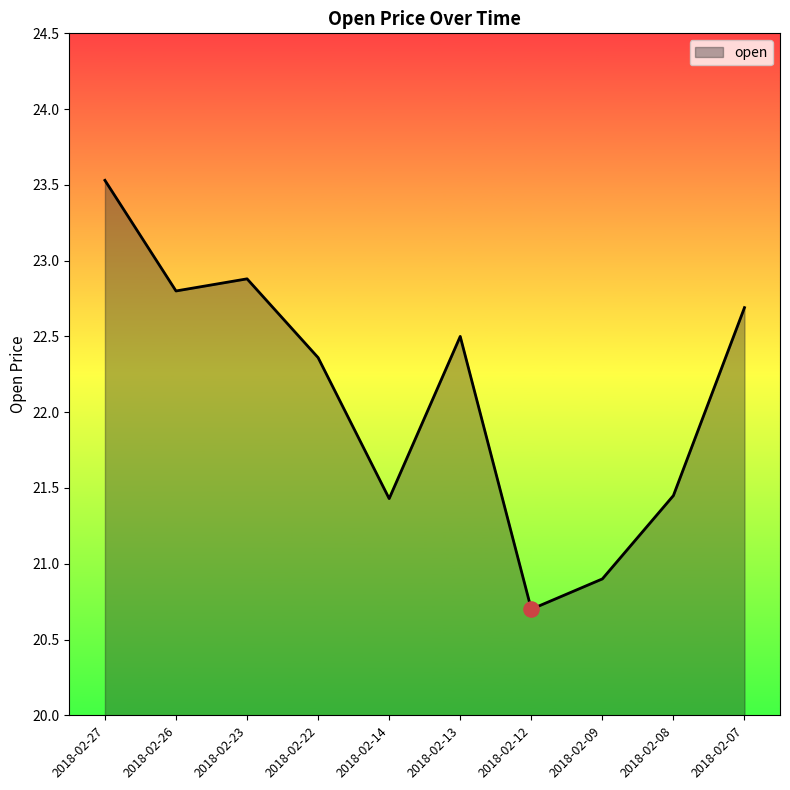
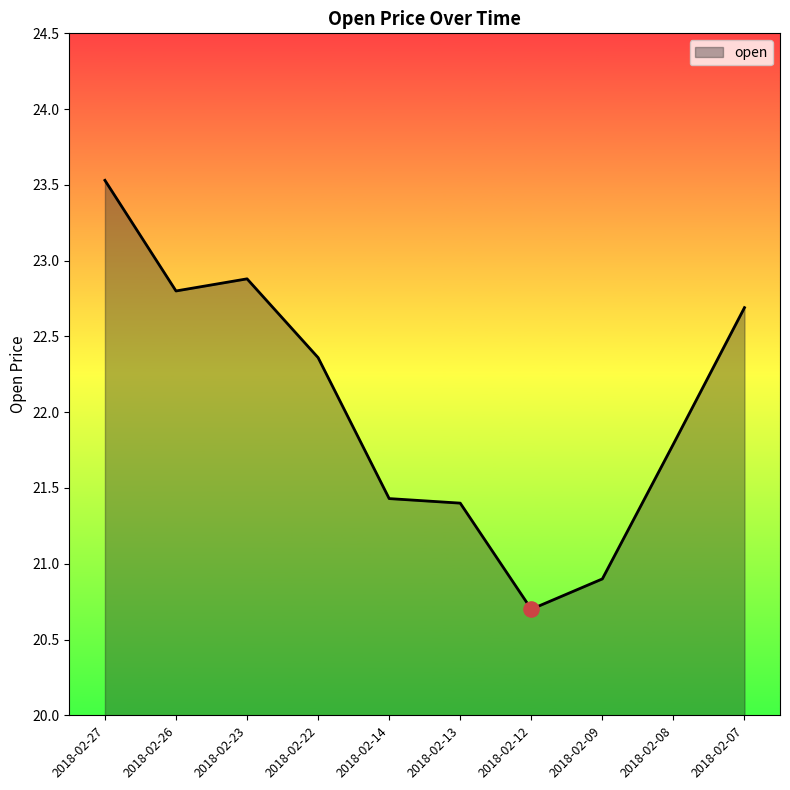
  {
    "open": {
      "2018-02-27": 23.53,
      "2018-02-26": 22.80,
      "2018-02-23": 22.88,
      "2018-02-22": 22.36,
      "2018-02-14": 21.43,
-     "2018-02-13": 22.5,
+     "2018-02-13": 21.4,
      "2018-02-09": 20.90,
-     "2018-02-08": 21.45,
+     "2018-02-08": 21.79,
      "2018-02-07": 22.69
    }
  }
